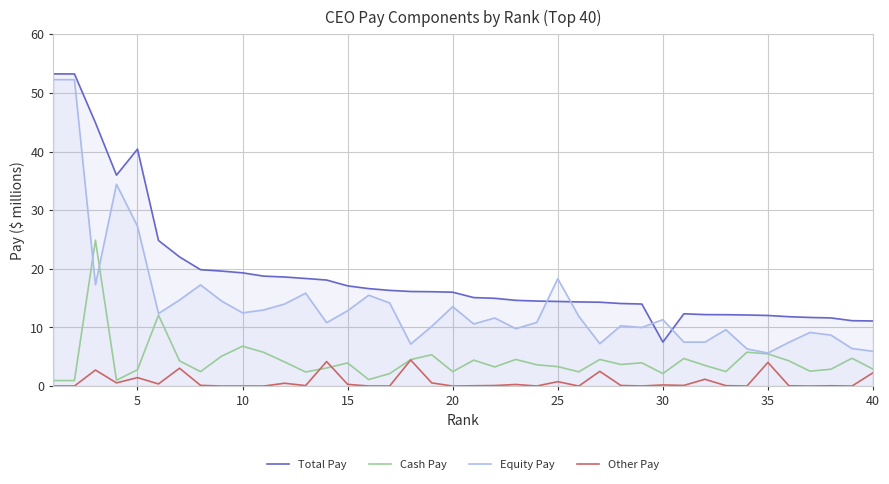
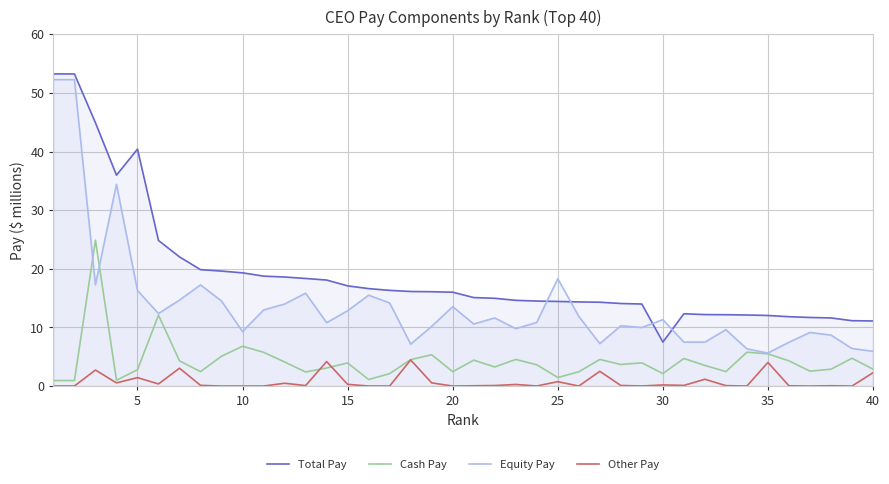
  {
    "Total Pay": {
      "5": 40,
      "10": 19,
      "15": 17,
      "20": 16,
      "25": 14,
      "30": 8,
      "35": 12,
      "40": 11
    },
    "Cash Pay": {
      "5": 3,
      "10": 7,
      "15": 4,
      "20": 2,
-     "25": 3,
+     "25": 1,
      "30": 2,
      "40": 3
    },
    "Equity Pay": {
-     "5": 27,
-     "10": 13,
+     "5": 16,
+     "10": 9,
      "15": 13,
      "20": 14,
      "25": 18,
      "30": 11,
      "40": 6
    },
    "Other Pay": {
      "5": 1,
      "10": 0,
      "15": 0,
      "20": 0,
      "25": 1,
      "30": 0,
      "35": 4,
      "40": 2
    }
  }
